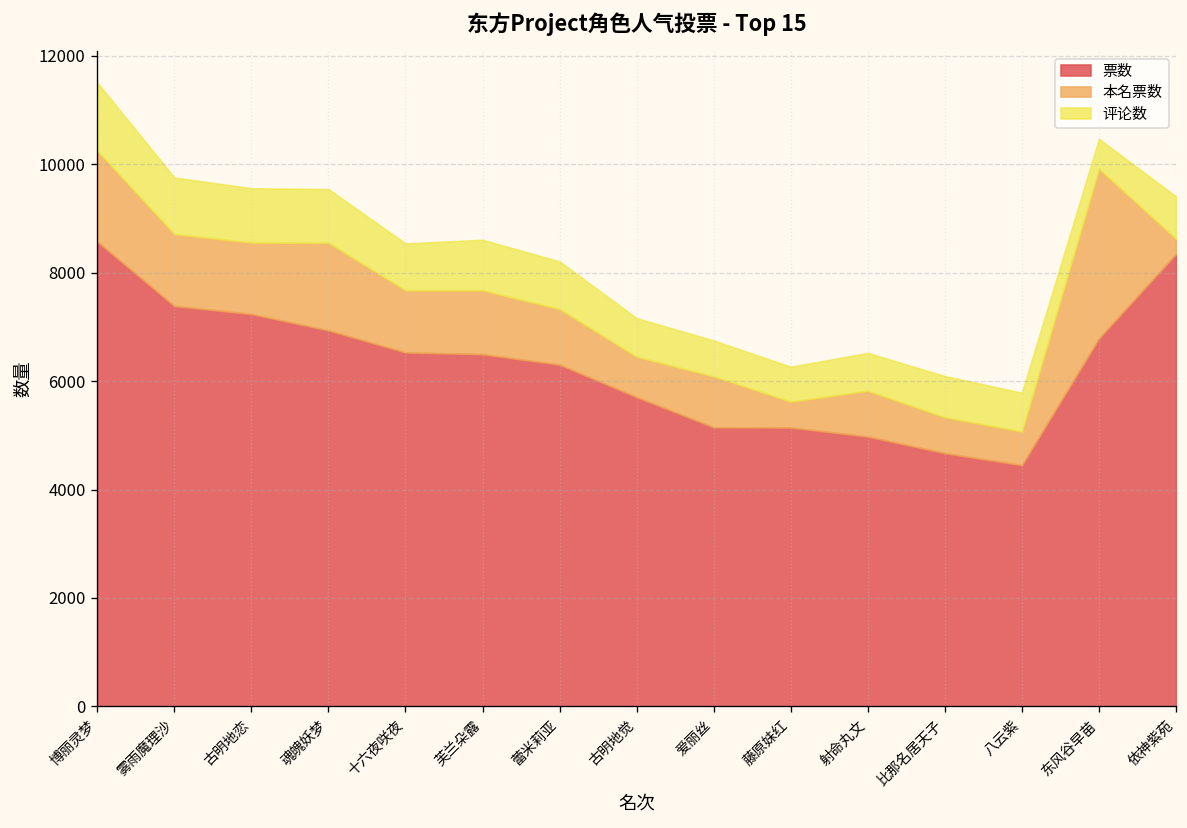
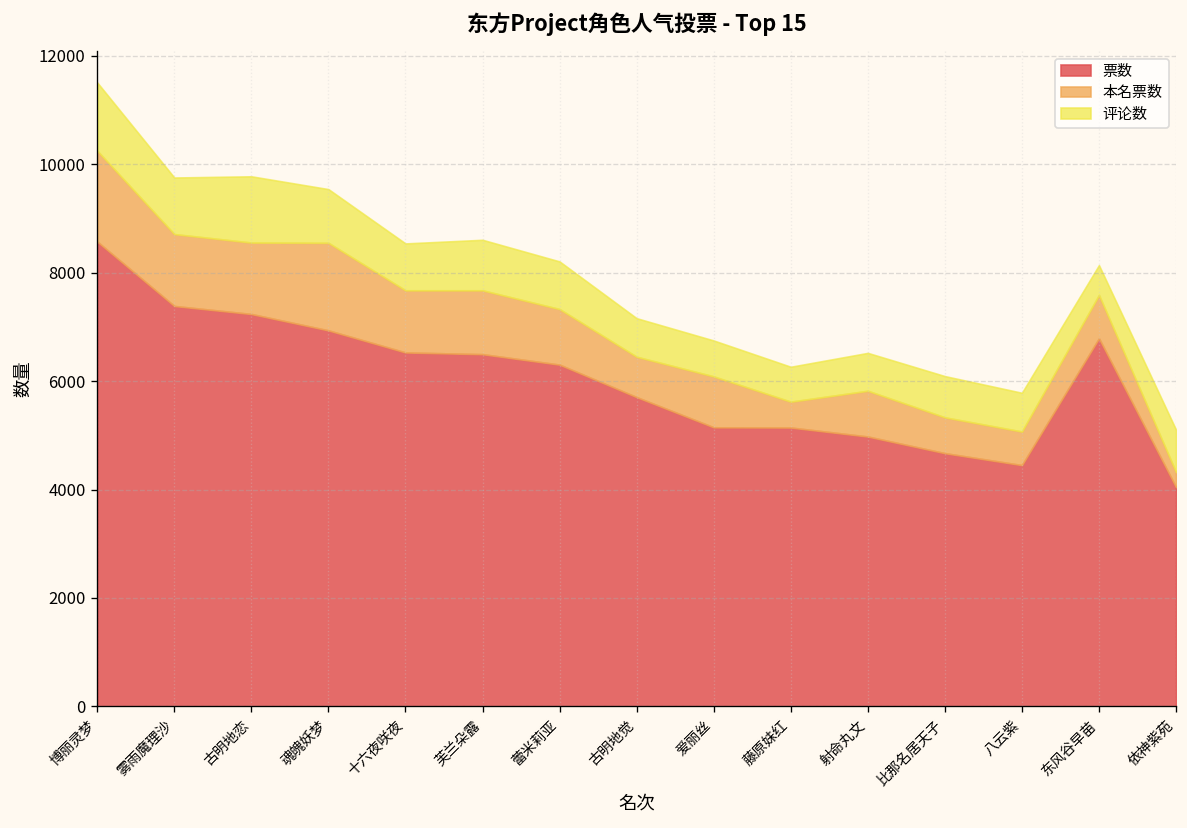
  {
    "票数": {
      "博丽灵梦": 8600,
      "雾雨魔理沙": 7400,
      "古明地恋": 7200,
      "魂魄妖梦": 6900,
      "十六夜咲夜": 6500,
      "芙兰朵露": 6500,
      "蕾米莉亚": 6300,
      "古明地觉": 5700,
      "爱丽丝": 5100,
      "藤原妹红": 5100,
      "射命丸文": 5000,
      "比那名居天子": 4700,
      "八云紫": 4500,
      "东风谷早苗": 6800,
-     "依神紫苑": 8300
+     "依神紫苑": 4000
    },
    "本名票数": {
      "博丽灵梦": 1700,
      "雾雨魔理沙": 1300,
      "古明地恋": 1300,
      "魂魄妖梦": 1600,
      "十六夜咲夜": 1100,
      "芙兰朵露": 1200,
      "蕾米莉亚": 1000,
      "古明地觉": 700,
      "爱丽丝": 900,
      "藤原妹红": 500,
      "射命丸文": 800,
      "比那名居天子": 700,
      "八云紫": 600,
-     "东风谷早苗": 3100,
+     "东风谷早苗": 800,
      "依神紫苑": 300
    },
    "评论数": {
      "博丽灵梦": 1300,
      "雾雨魔理沙": 1000,
-     "古明地恋": 1000,
+     "古明地恋": 1200,
      "魂魄妖梦": 1000,
      "十六夜咲夜": 900,
      "芙兰朵露": 900,
      "蕾米莉亚": 900,
      "古明地觉": 700,
      "爱丽丝": 700,
      "藤原妹红": 600,
      "射命丸文": 700,
      "比那名居天子": 800,
      "八云紫": 700,
      "东风谷早苗": 600,
      "依神紫苑": 800
    }
  }
